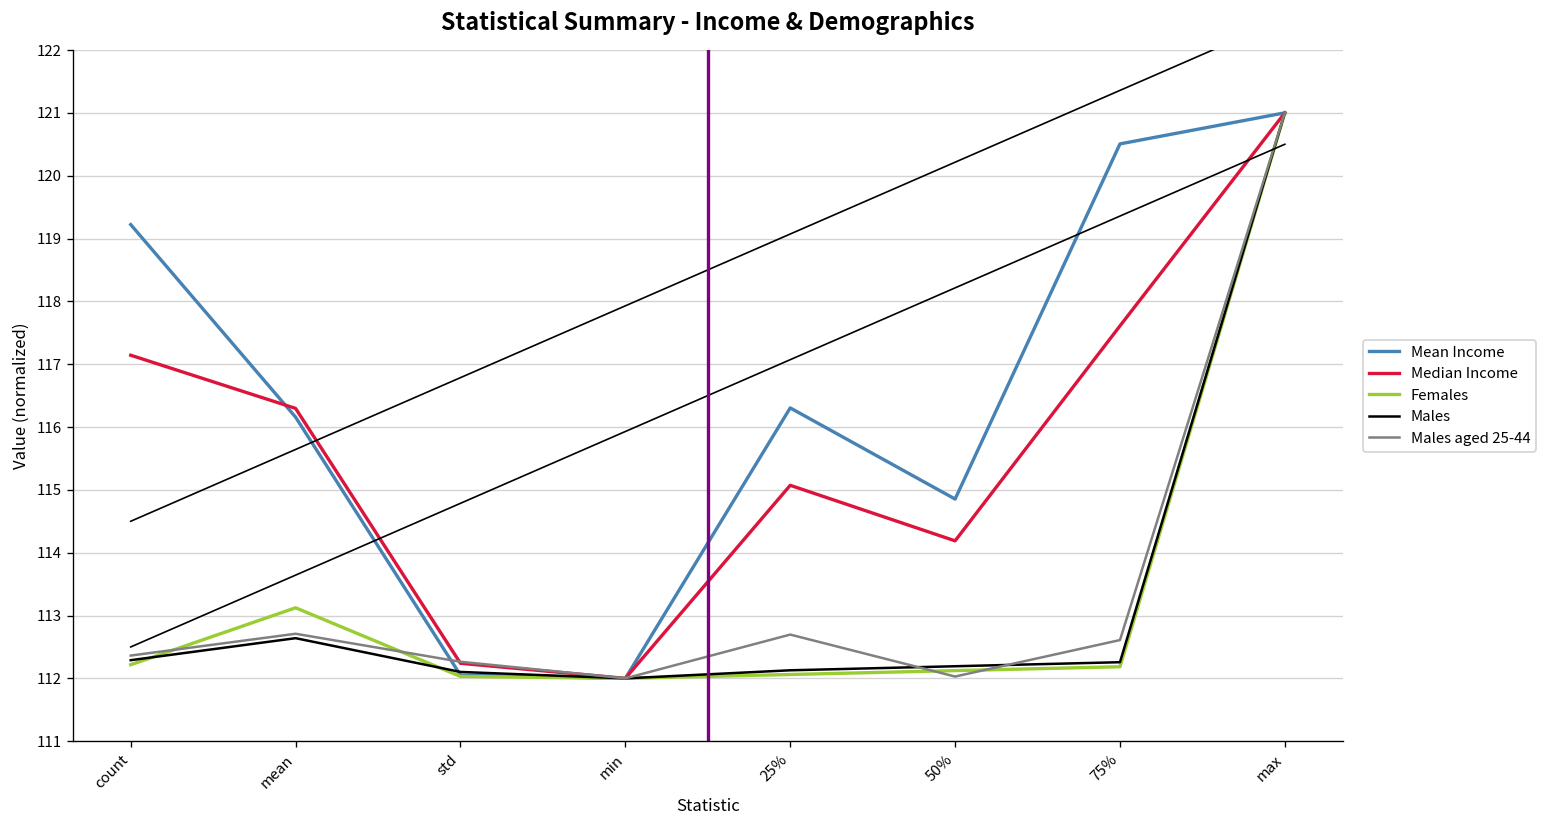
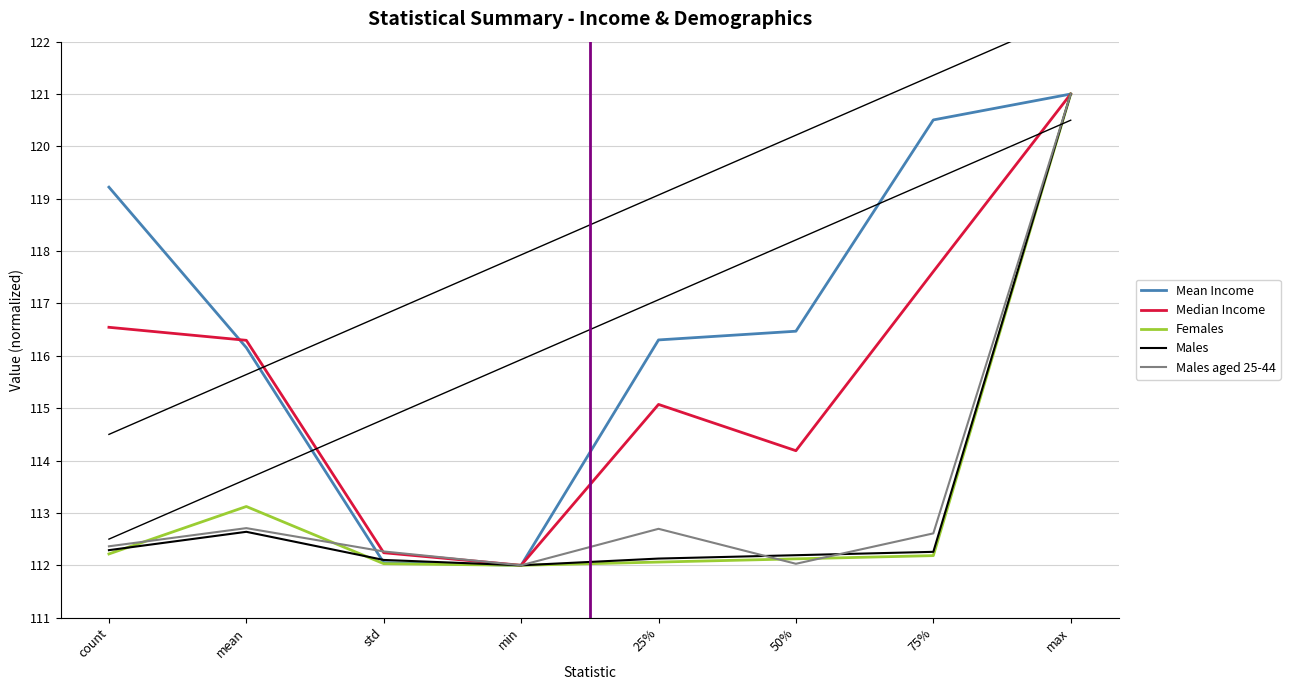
  {
    "Mean Income": {
      "count": 119.2,
      "mean": 116.2,
      "25%": 116.3,
-     "50%": 114.9,
+     "50%": 116.5,
      "75%": 120.5
    },
    "Median Income": {
-     "count": 117.1,
+     "count": 116.5,
      "mean": 116.3,
      "25%": 115.1,
      "50%": 114.2,
      "75%": 117.6
    },
    "Females": {
      "count": 112.2,
      "mean": 113.1,
      "25%": 112.1,
      "50%": 112.1,
      "75%": 112.2
    },
    "Males aged 25-44": {
      "count": 112.4,
      "mean": 112.7,
      "25%": 112.7,
      "50%": 112.0,
      "75%": 112.6
    }
  }
